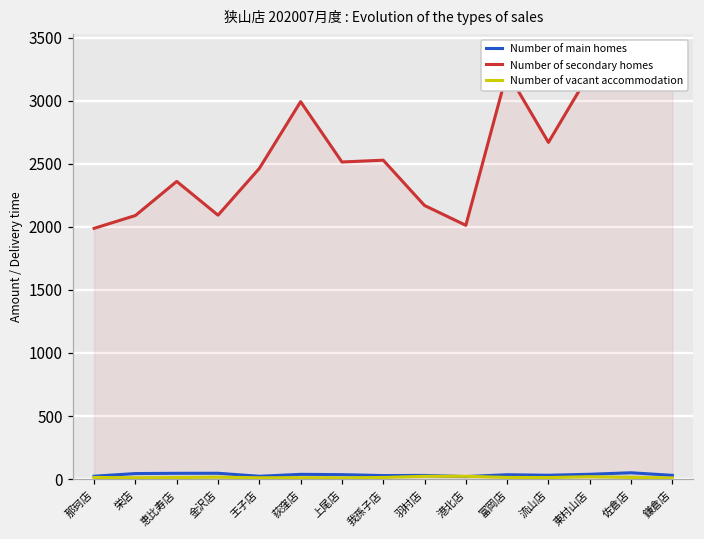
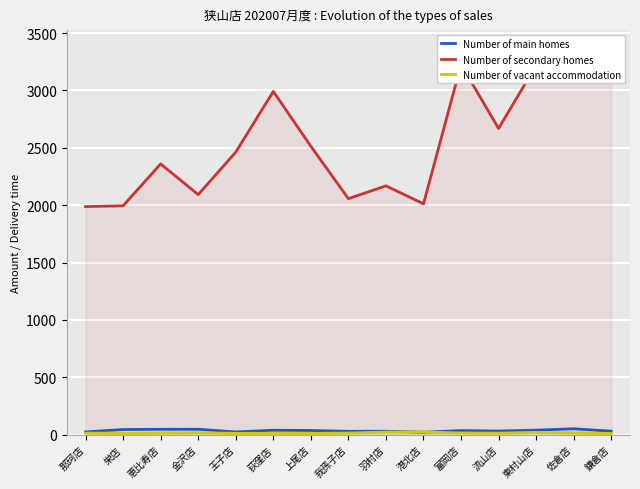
  {
    "Number of main homes": {
      "栄店": 40,
      "恵比寿店": 50,
      "金沢店": 50,
      "荻窪店": 40,
      "上尾店": 40,
      "佐倉店": 50
    },
    "Number of secondary homes": {
      "那珂店": 1990,
-     "栄店": 2090,
+     "栄店": 2000,
      "恵比寿店": 2360,
      "金沢店": 2090,
      "王子店": 2460,
      "荻窪店": 2990,
      "上尾店": 2510,
-     "我孫子店": 2530,
+     "我孫子店": 2060,
      "羽村店": 2170,
      "港北店": 2010,
      "流山店": 2670
    },
    "Number of vacant accommodation": {
      "栄店": 10,
      "恵比寿店": 10,
      "金沢店": 20,
      "荻窪店": 10,
      "上尾店": 10,
      "佐倉店": 10
    }
  }
